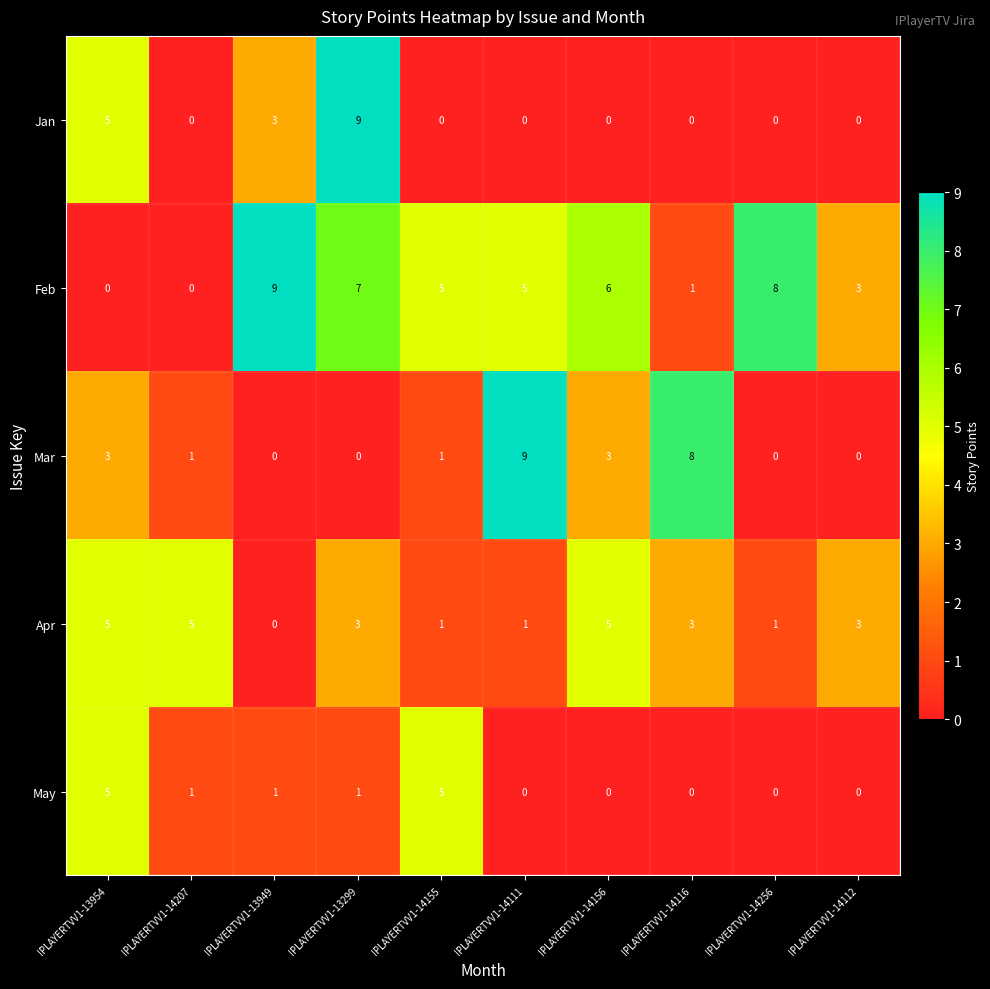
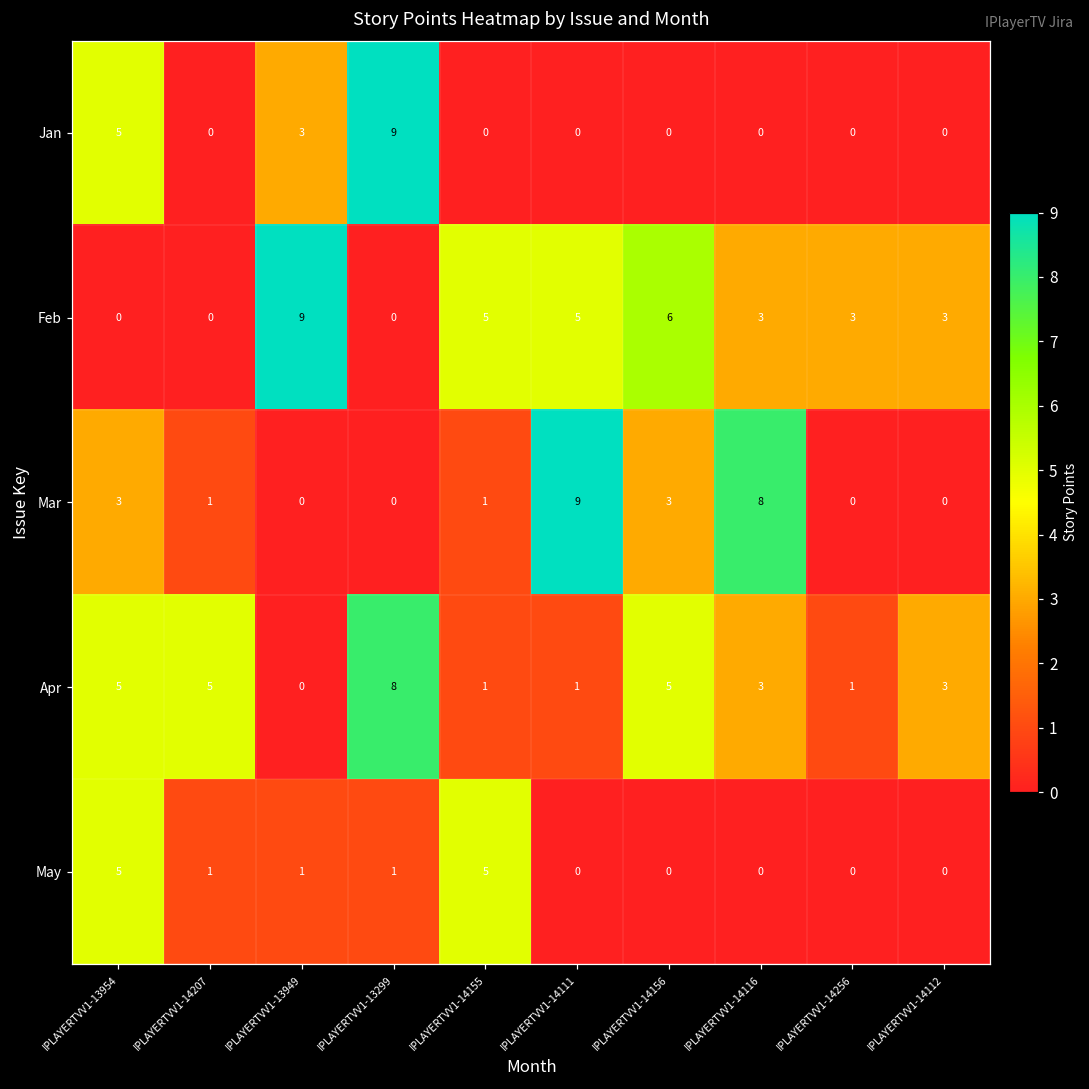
  {
    "Jan": {
      "IPLAYERTVV1-13954": 5,
      "IPLAYERTVV1-14207": 0,
      "IPLAYERTVV1-13949": 3,
      "IPLAYERTVV1-13299": 9,
      "IPLAYERTVV1-14155": 0,
      "IPLAYERTVV1-14111": 0,
      "IPLAYERTVV1-14156": 0,
      "IPLAYERTVV1-14116": 0,
      "IPLAYERTVV1-14256": 0,
      "IPLAYERTVV1-14112": 0
    },
    "Feb": {
      "IPLAYERTVV1-13954": 0,
      "IPLAYERTVV1-14207": 0,
      "IPLAYERTVV1-13949": 9,
-     "IPLAYERTVV1-13299": 7,
+     "IPLAYERTVV1-13299": 0,
      "IPLAYERTVV1-14155": 5,
      "IPLAYERTVV1-14111": 5,
      "IPLAYERTVV1-14156": 6,
-     "IPLAYERTVV1-14116": 1,
-     "IPLAYERTVV1-14256": 8,
+     "IPLAYERTVV1-14116": 3,
+     "IPLAYERTVV1-14256": 3,
      "IPLAYERTVV1-14112": 3
    },
    "Mar": {
      "IPLAYERTVV1-13954": 3,
      "IPLAYERTVV1-14207": 1,
      "IPLAYERTVV1-13949": 0,
      "IPLAYERTVV1-13299": 0,
      "IPLAYERTVV1-14155": 1,
      "IPLAYERTVV1-14111": 9,
      "IPLAYERTVV1-14156": 3,
      "IPLAYERTVV1-14116": 8,
      "IPLAYERTVV1-14256": 0,
      "IPLAYERTVV1-14112": 0
    },
    "Apr": {
      "IPLAYERTVV1-13954": 5,
      "IPLAYERTVV1-14207": 5,
      "IPLAYERTVV1-13949": 0,
-     "IPLAYERTVV1-13299": 3,
+     "IPLAYERTVV1-13299": 8,
      "IPLAYERTVV1-14155": 1,
      "IPLAYERTVV1-14111": 1,
      "IPLAYERTVV1-14156": 5,
      "IPLAYERTVV1-14116": 3,
      "IPLAYERTVV1-14256": 1,
      "IPLAYERTVV1-14112": 3
    },
    "May": {
      "IPLAYERTVV1-13954": 5,
      "IPLAYERTVV1-14207": 1,
      "IPLAYERTVV1-13949": 1,
      "IPLAYERTVV1-13299": 1,
      "IPLAYERTVV1-14155": 5,
      "IPLAYERTVV1-14111": 0,
      "IPLAYERTVV1-14156": 0,
      "IPLAYERTVV1-14116": 0,
      "IPLAYERTVV1-14256": 0,
      "IPLAYERTVV1-14112": 0
    }
  }
